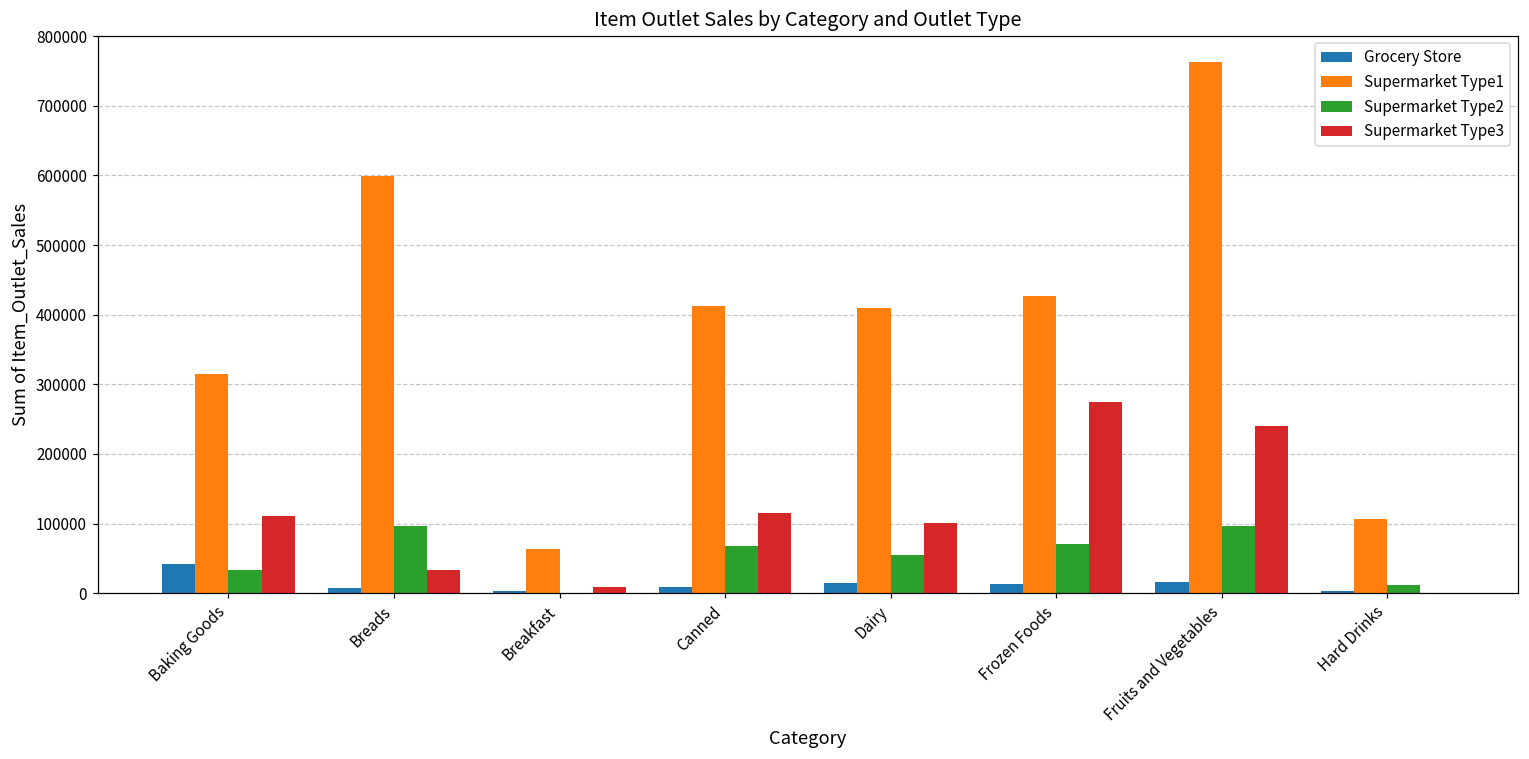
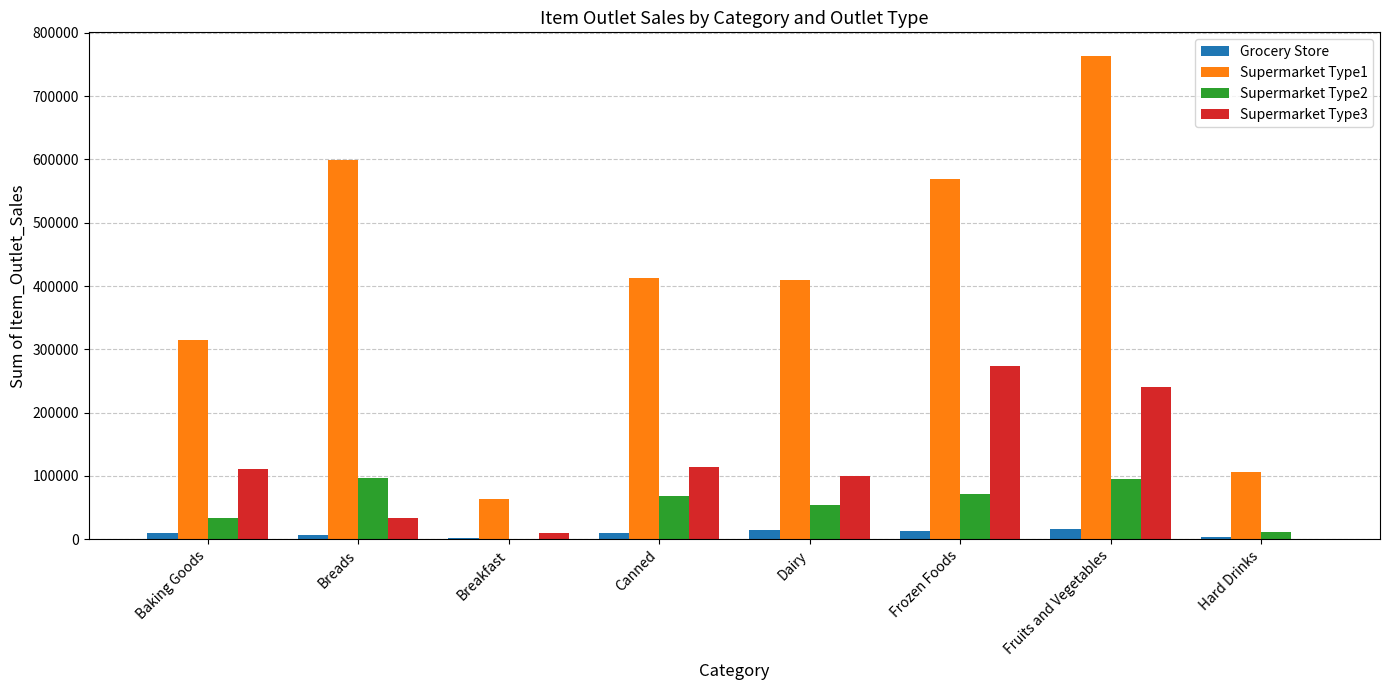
  {
    "Grocery Store": {
-     "Baking Goods": 40000,
+     "Baking Goods": 10000,
      "Breads": 10000,
      "Canned": 10000,
      "Dairy": 10000,
      "Frozen Foods": 10000,
      "Fruits and Vegetables": 20000
    },
    "Supermarket Type1": {
      "Baking Goods": 310000,
      "Breads": 600000,
      "Breakfast": 60000,
      "Canned": 410000,
      "Dairy": 410000,
-     "Frozen Foods": 430000,
+     "Frozen Foods": 570000,
      "Fruits and Vegetables": 760000,
      "Hard Drinks": 110000
    },
    "Supermarket Type2": {
      "Baking Goods": 30000,
      "Breads": 100000,
      "Breakfast": 0,
      "Canned": 70000,
      "Dairy": 50000,
      "Frozen Foods": 70000,
      "Fruits and Vegetables": 100000,
      "Hard Drinks": 10000
    },
    "Supermarket Type3": {
      "Baking Goods": 110000,
      "Breads": 30000,
      "Breakfast": 10000,
      "Canned": 110000,
      "Dairy": 100000,
      "Frozen Foods": 270000,
      "Fruits and Vegetables": 240000,
      "Hard Drinks": 0
    }
  }
